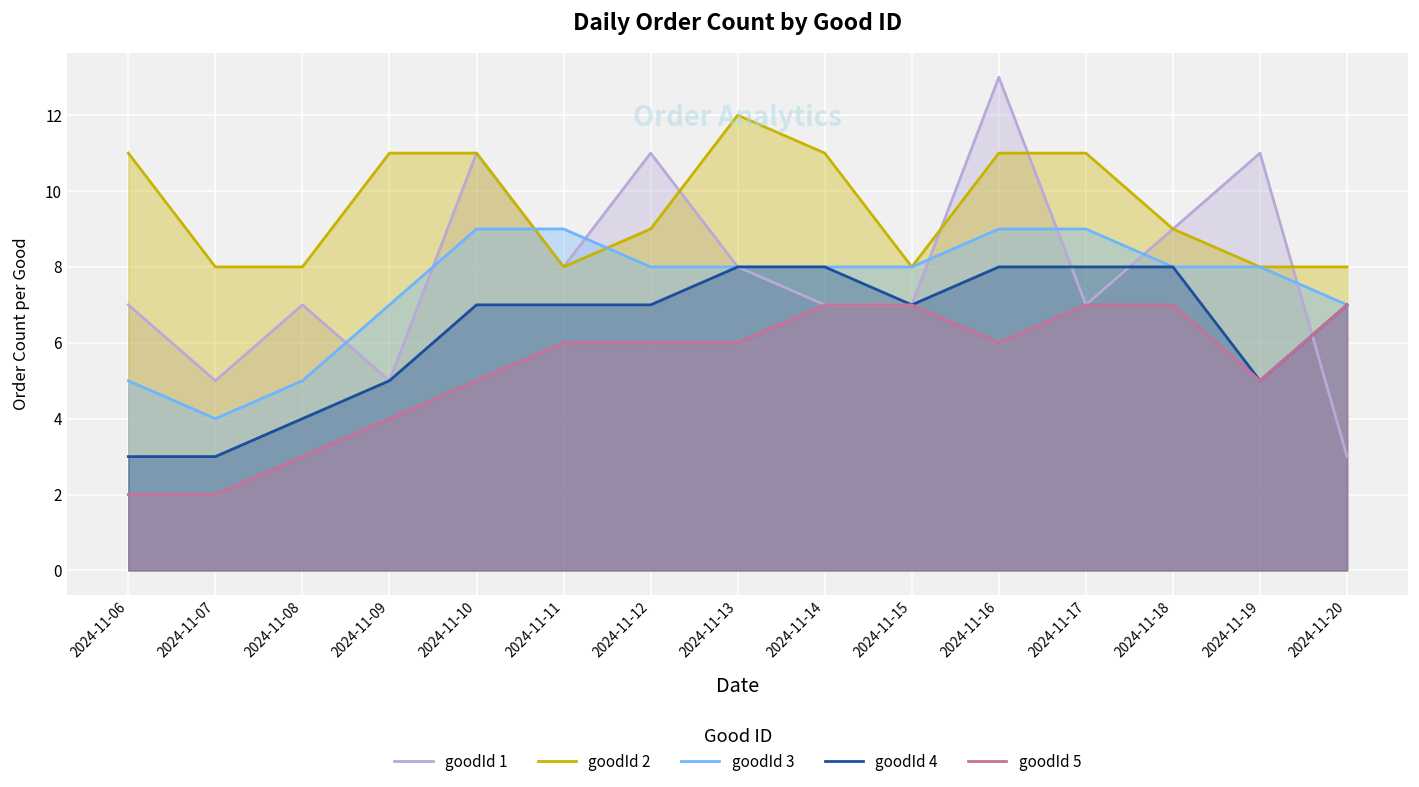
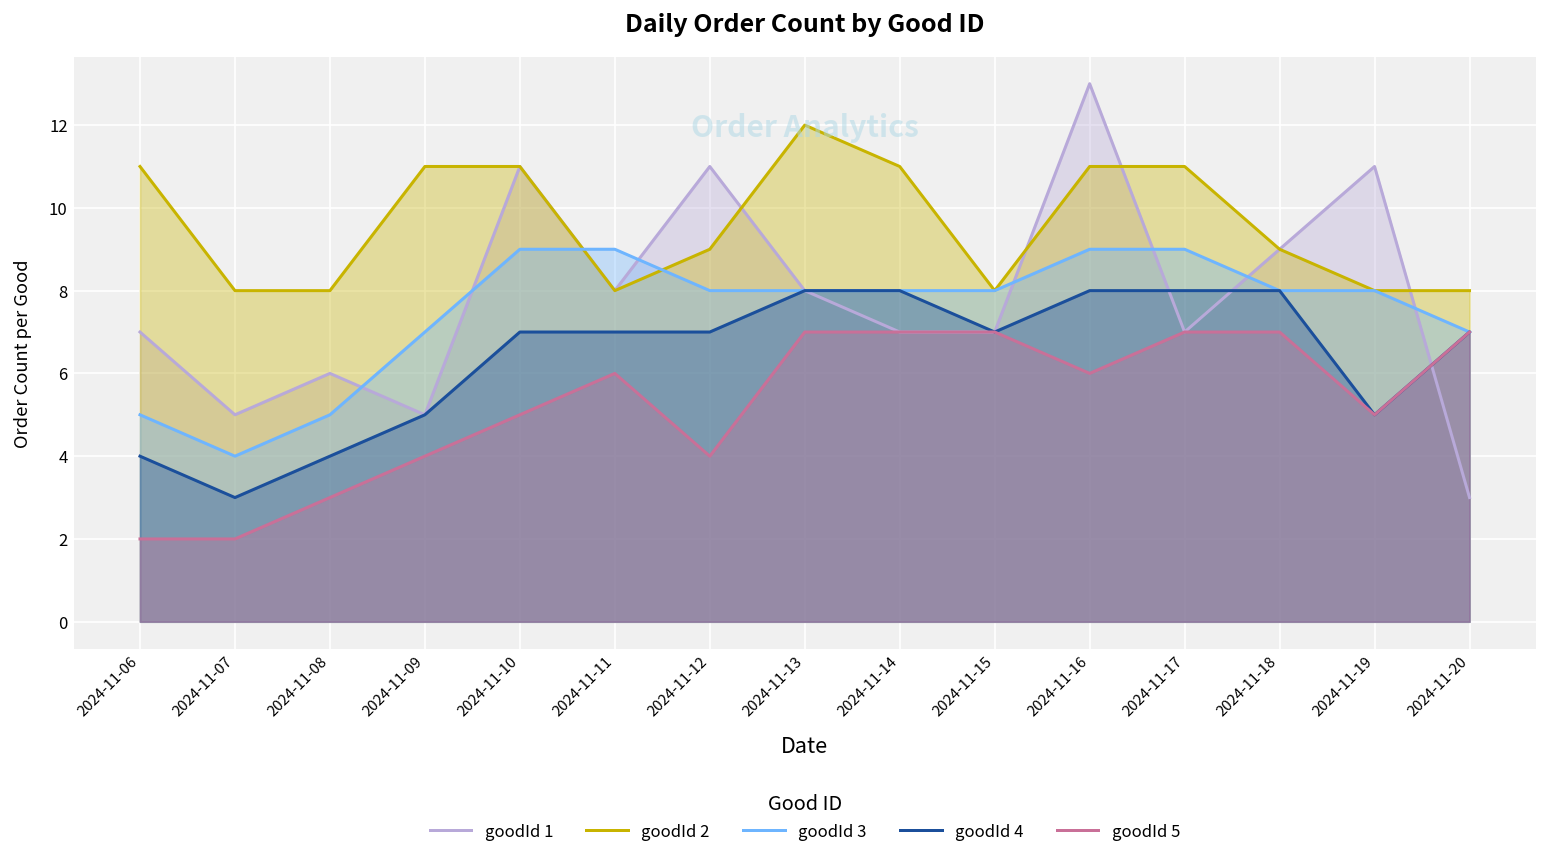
  {
    "goodId 1": {
      "2024-11-06": 7,
      "2024-11-07": 5,
-     "2024-11-08": 7,
+     "2024-11-08": 6,
      "2024-11-12": 11,
      "2024-11-16": 13,
      "2024-11-19": 11,
      "2024-11-20": 3
    },
    "goodId 2": {
      "2024-11-06": 11,
      "2024-11-07": 8,
      "2024-11-08": 8,
      "2024-11-09": 11,
      "2024-11-12": 9,
      "2024-11-13": 12,
      "2024-11-14": 11,
      "2024-11-16": 11,
      "2024-11-17": 11,
      "2024-11-20": 8
    },
    "goodId 3": {
      "2024-11-06": 5,
      "2024-11-07": 4,
      "2024-11-08": 5,
      "2024-11-09": 7,
      "2024-11-10": 9,
      "2024-11-11": 9,
      "2024-11-12": 8,
      "2024-11-16": 9,
      "2024-11-17": 9
    },
    "goodId 4": {
-     "2024-11-06": 3,
+     "2024-11-06": 4,
      "2024-11-07": 3,
      "2024-11-08": 4,
      "2024-11-10": 7,
      "2024-11-11": 7,
      "2024-11-12": 7,
      "2024-11-16": 8,
      "2024-11-17": 8
    },
    "goodId 5": {
      "2024-11-06": 2,
      "2024-11-07": 2,
      "2024-11-08": 3,
      "2024-11-09": 4,
      "2024-11-10": 5,
      "2024-11-11": 6,
-     "2024-11-12": 6,
-     "2024-11-13": 6,
+     "2024-11-12": 4,
+     "2024-11-13": 7,
      "2024-11-16": 6,
      "2024-11-18": 7
    }
  }
